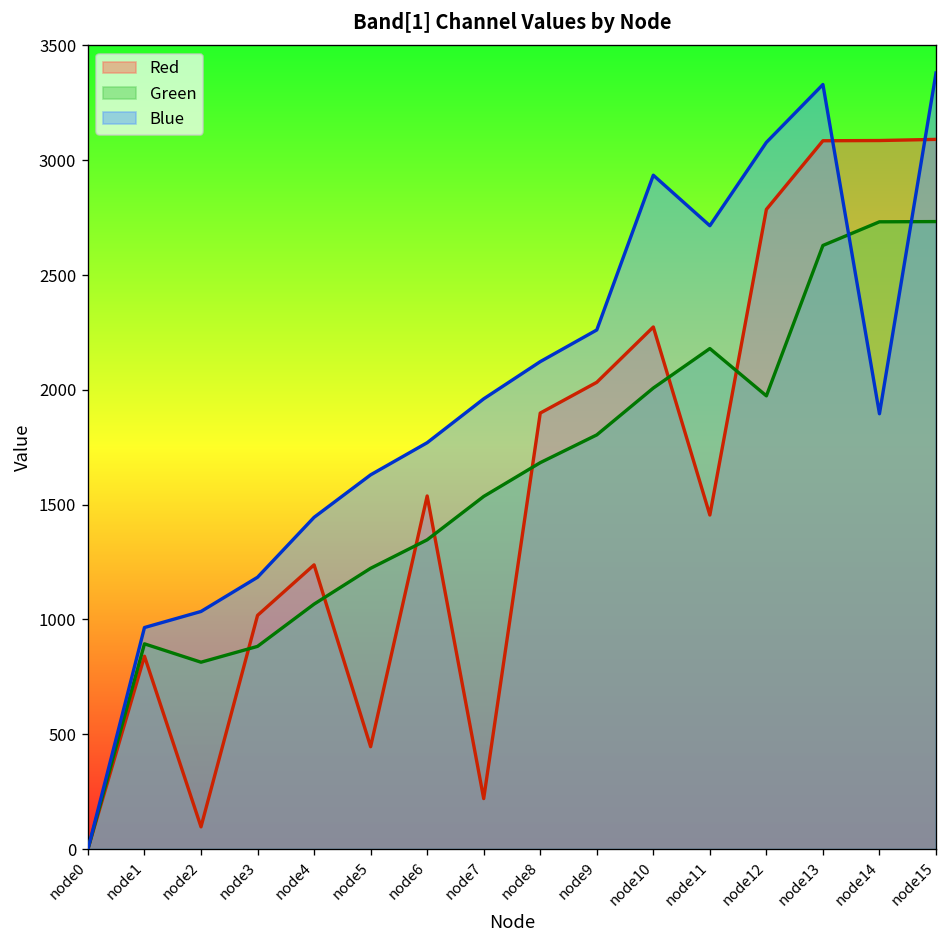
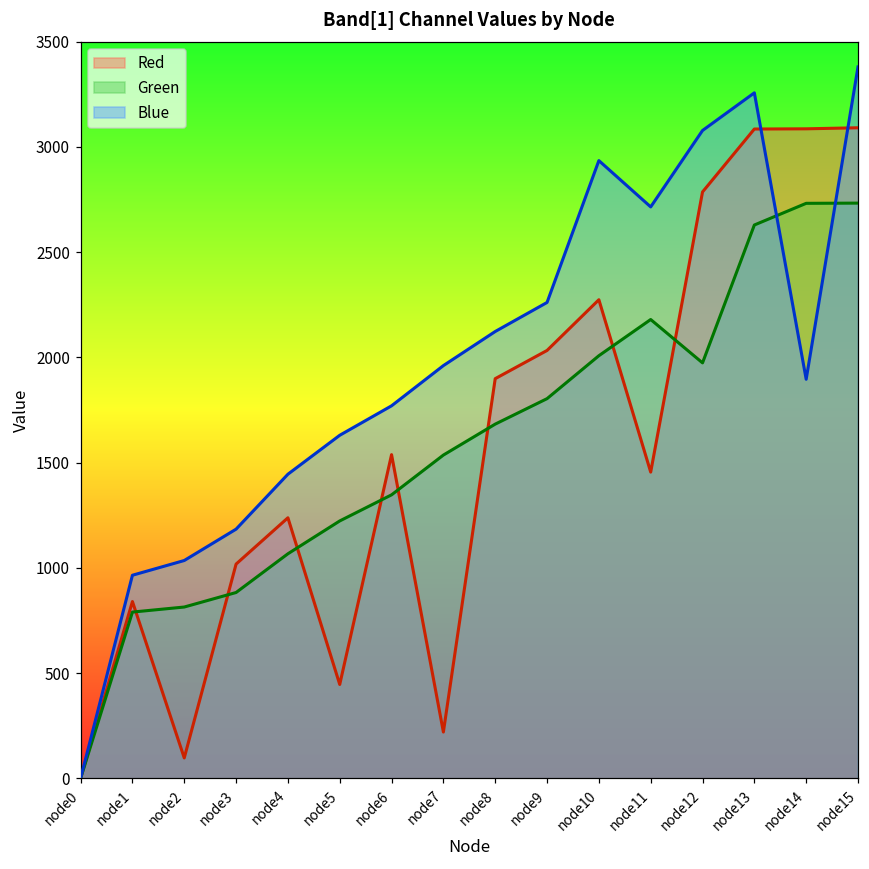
  {
    "Red": {
      "node1": 840,
      "node2": 100,
      "node3": 1020,
      "node4": 1240,
      "node5": 450,
      "node6": 1540,
      "node7": 220,
      "node8": 1900,
      "node9": 2030,
      "node10": 2270,
      "node11": 1460,
      "node12": 2790,
      "node13": 3090,
      "node14": 3090,
      "node15": 3090
    },
    "Green": {
-     "node1": 890,
+     "node1": 790,
      "node2": 810,
      "node3": 880,
      "node4": 1070,
      "node5": 1220,
      "node6": 1350,
      "node7": 1540,
      "node8": 1680,
      "node9": 1800,
      "node10": 2010,
      "node11": 2180,
      "node12": 1970,
      "node13": 2630,
      "node14": 2730,
      "node15": 2730
    },
    "Blue": {
      "node1": 970,
      "node2": 1040,
      "node3": 1180,
      "node4": 1450,
      "node5": 1630,
      "node6": 1770,
      "node7": 1960,
      "node8": 2120,
      "node9": 2260,
      "node10": 2940,
      "node11": 2720,
      "node12": 3080,
-     "node13": 3330,
+     "node13": 3260,
      "node14": 1900,
      "node15": 3380
    }
  }
